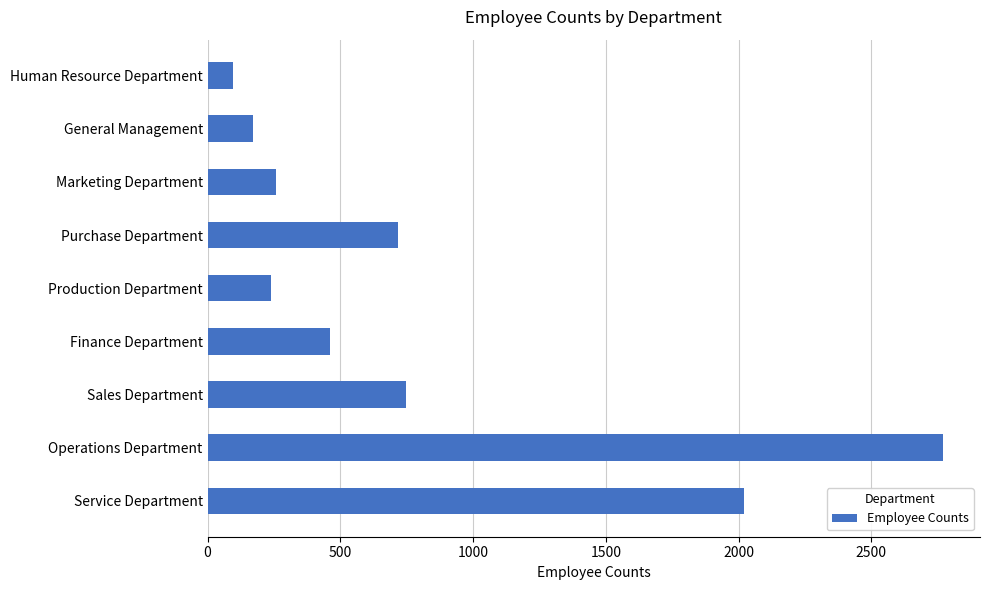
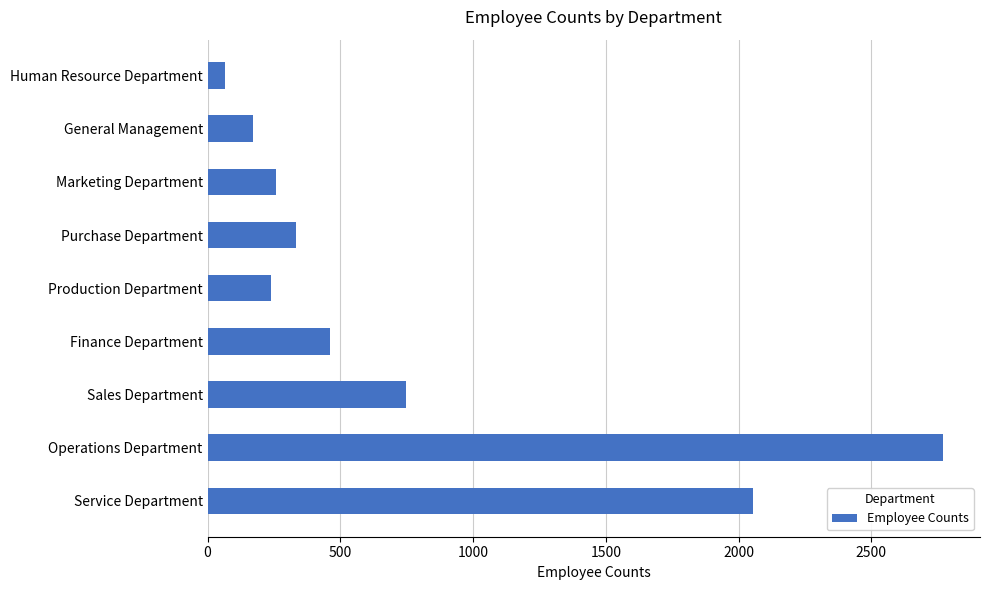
  {
-   "Human Resource Department": 100,
+   "Human Resource Department": 70,
    "General Management": 170,
    "Marketing Department": 260,
-   "Purchase Department": 720,
+   "Purchase Department": 330,
    "Production Department": 240,
    "Finance Department": 460,
    "Sales Department": 750,
    "Operations Department": 2770,
-   "Service Department": 2020
+   "Service Department": 2060
  }
